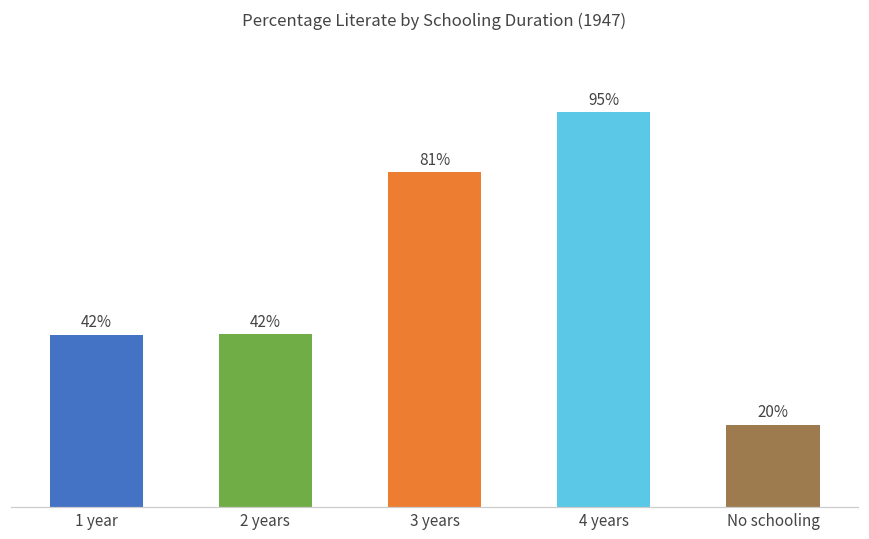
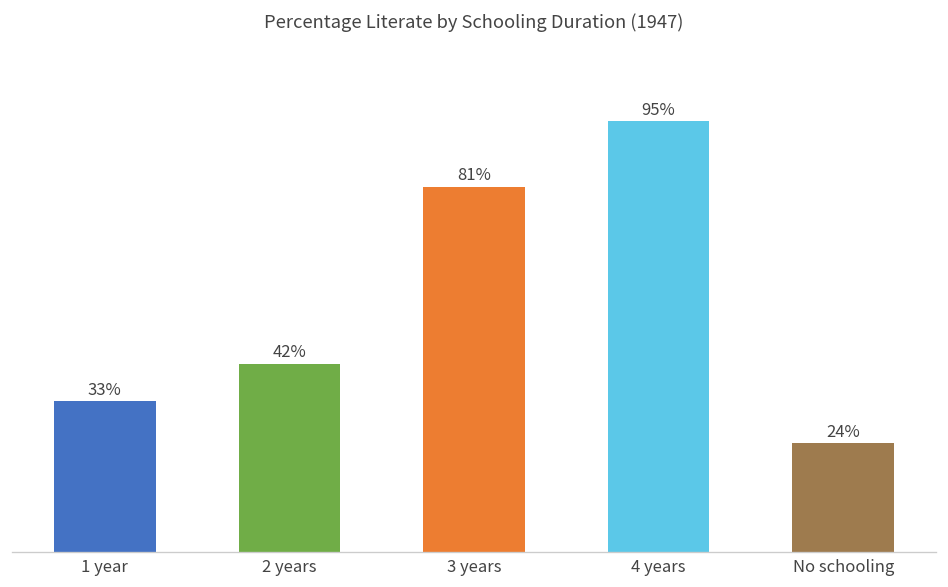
  {
-   "1 year": "42%",
+   "1 year": "33%",
    "2 years": "42%",
    "3 years": "81%",
    "4 years": "95%",
-   "No schooling": "20%"
+   "No schooling": "24%"
  }
